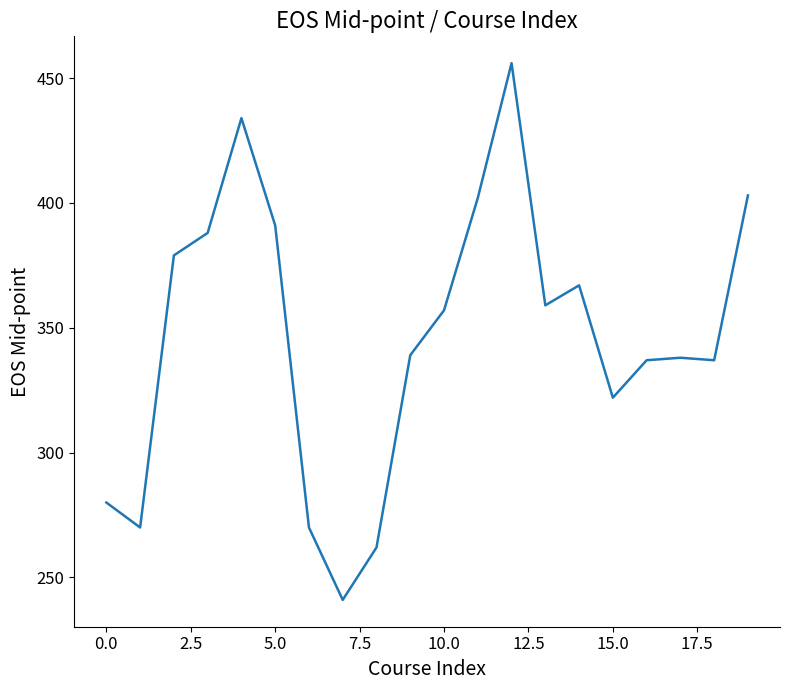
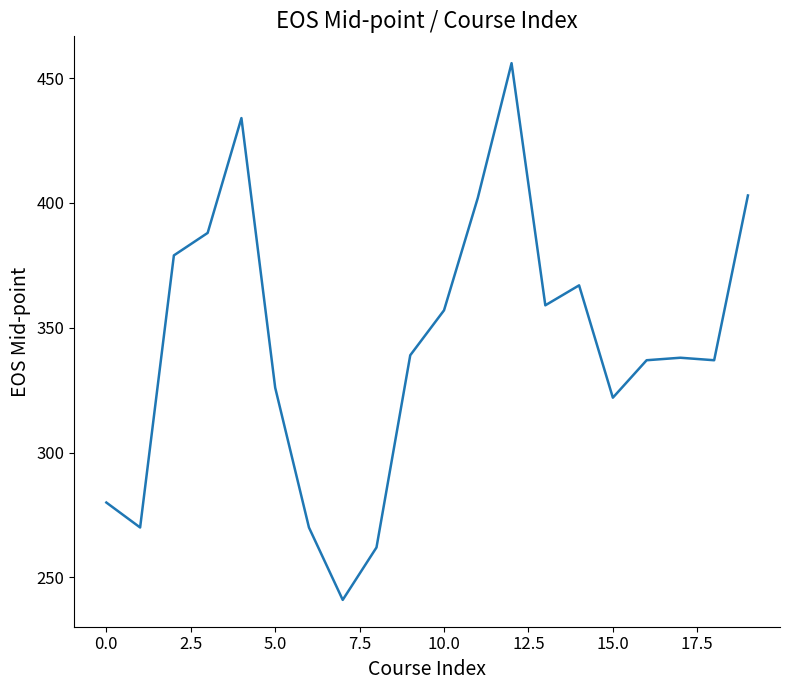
  {
    "0.0": 280,
-   "5.0": 391,
+   "5.0": 326,
    "10.0": 357,
    "15.0": 322
  }
